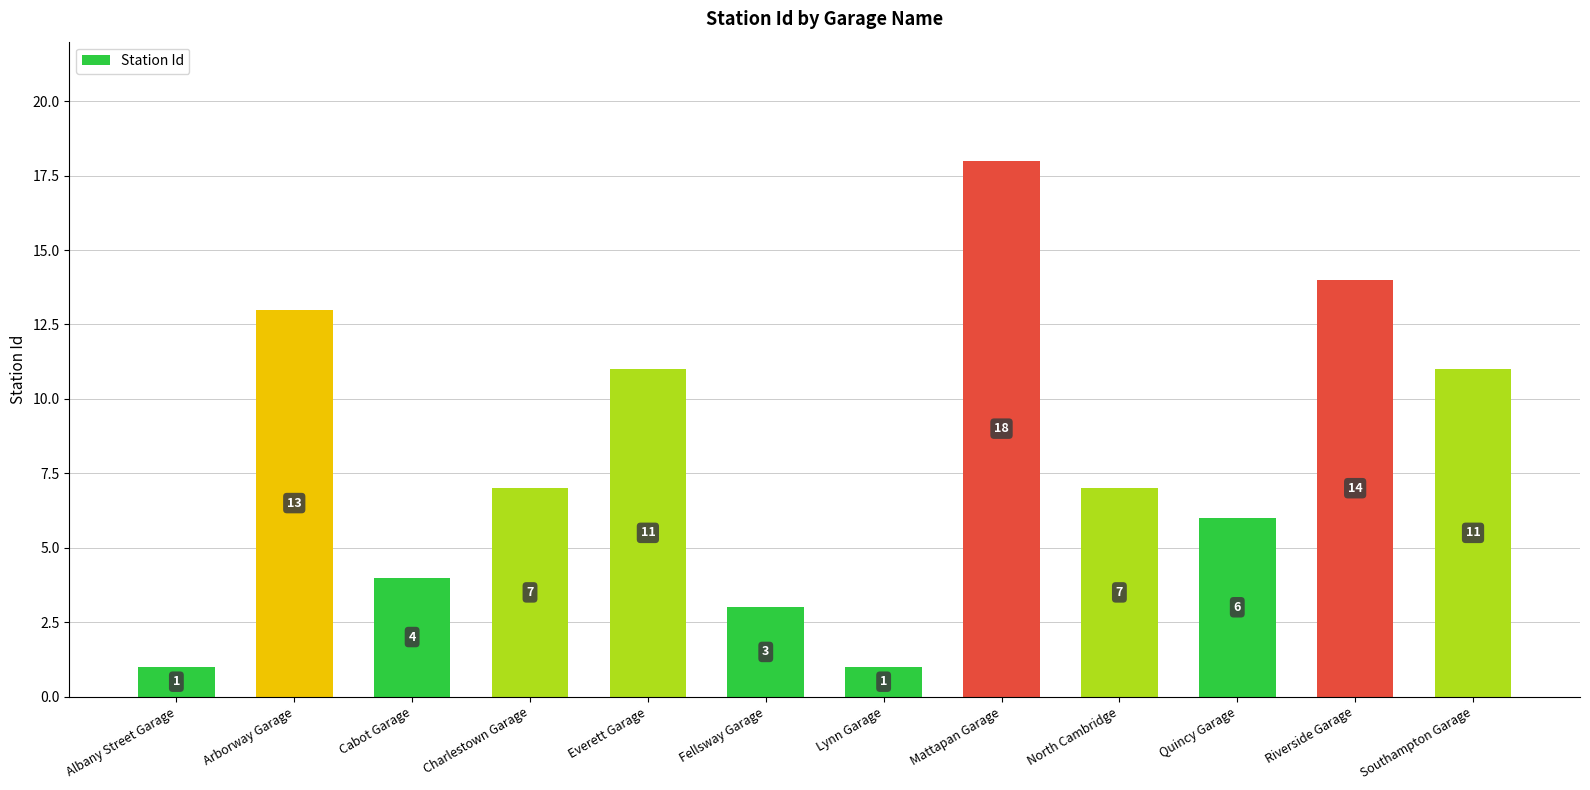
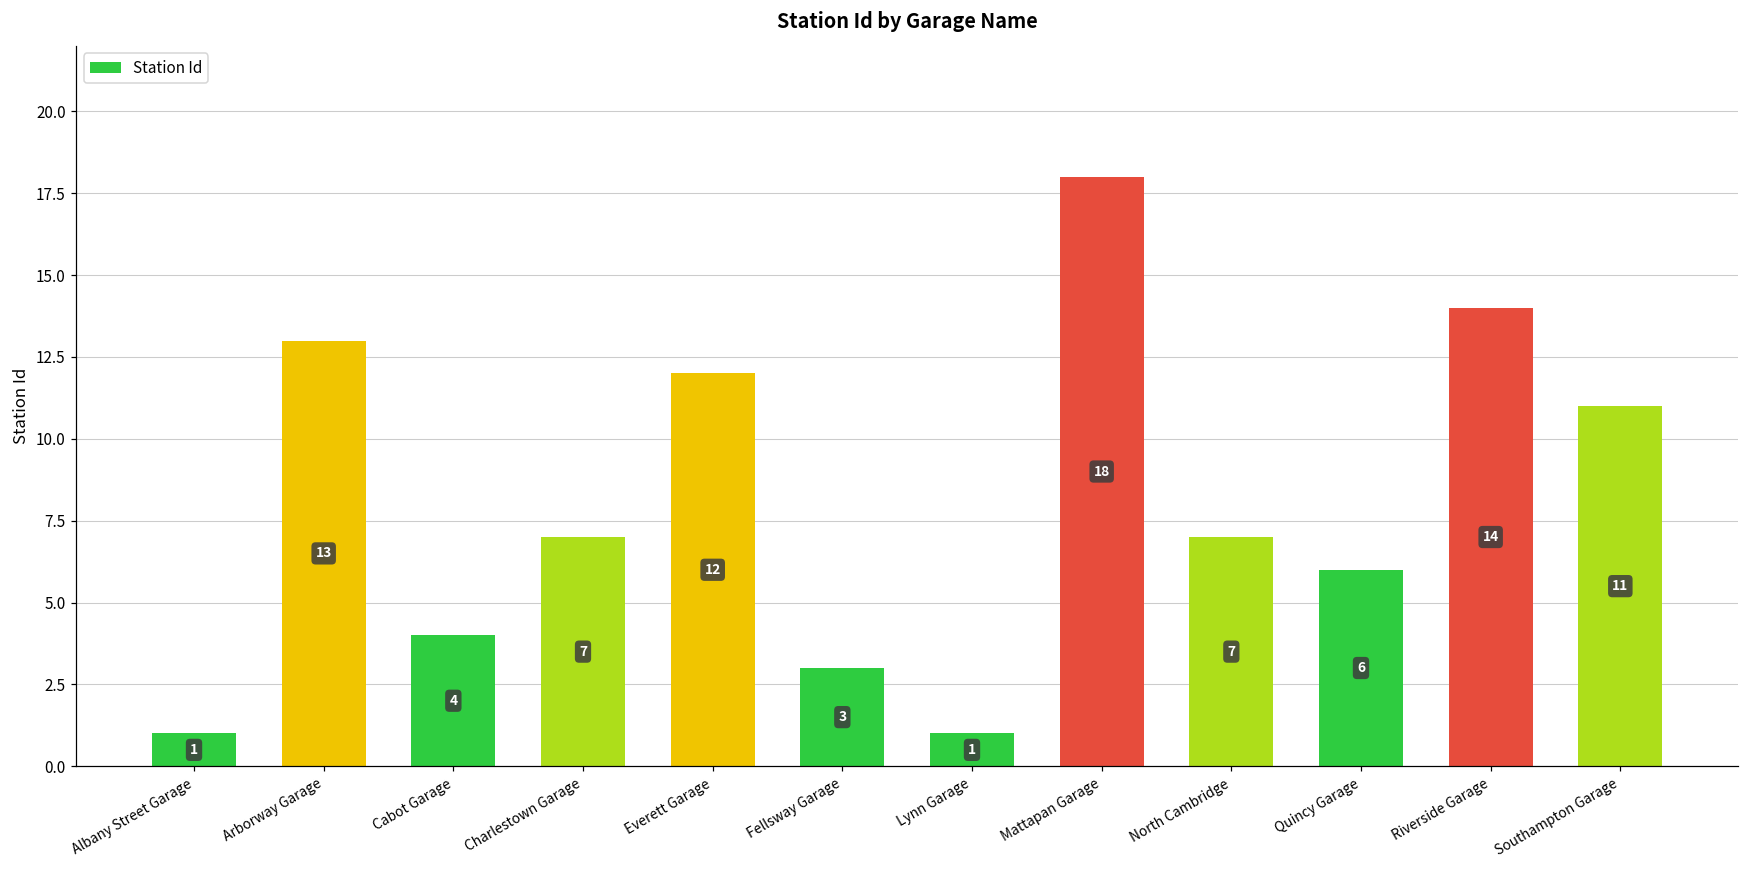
  {
-   "Everett Garage": 11
+   "Everett Garage": 12
  }
